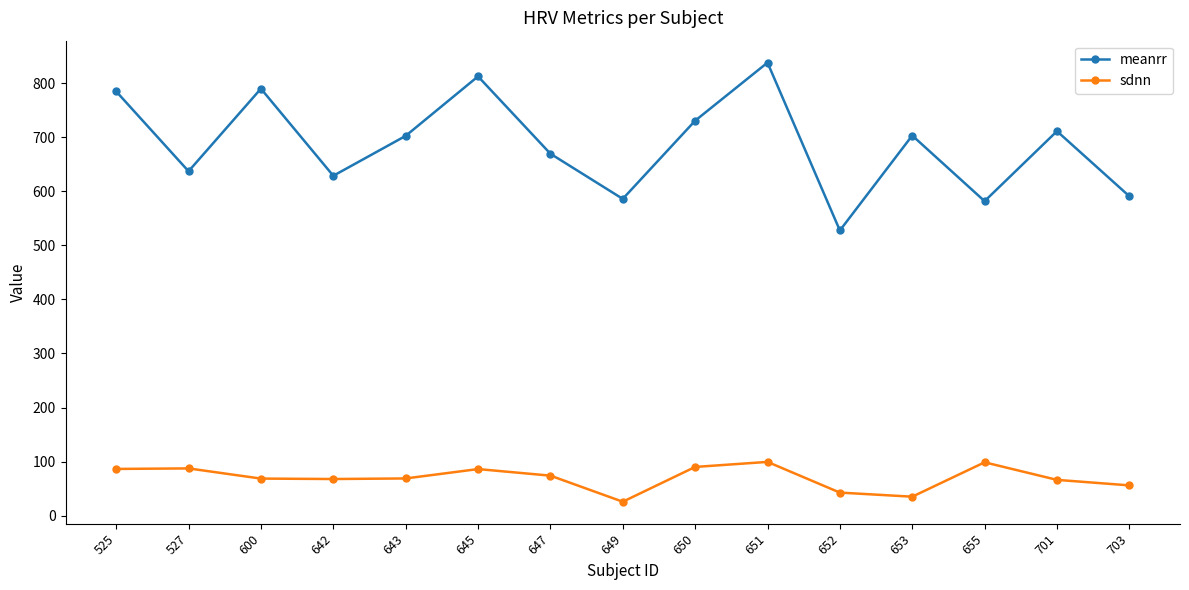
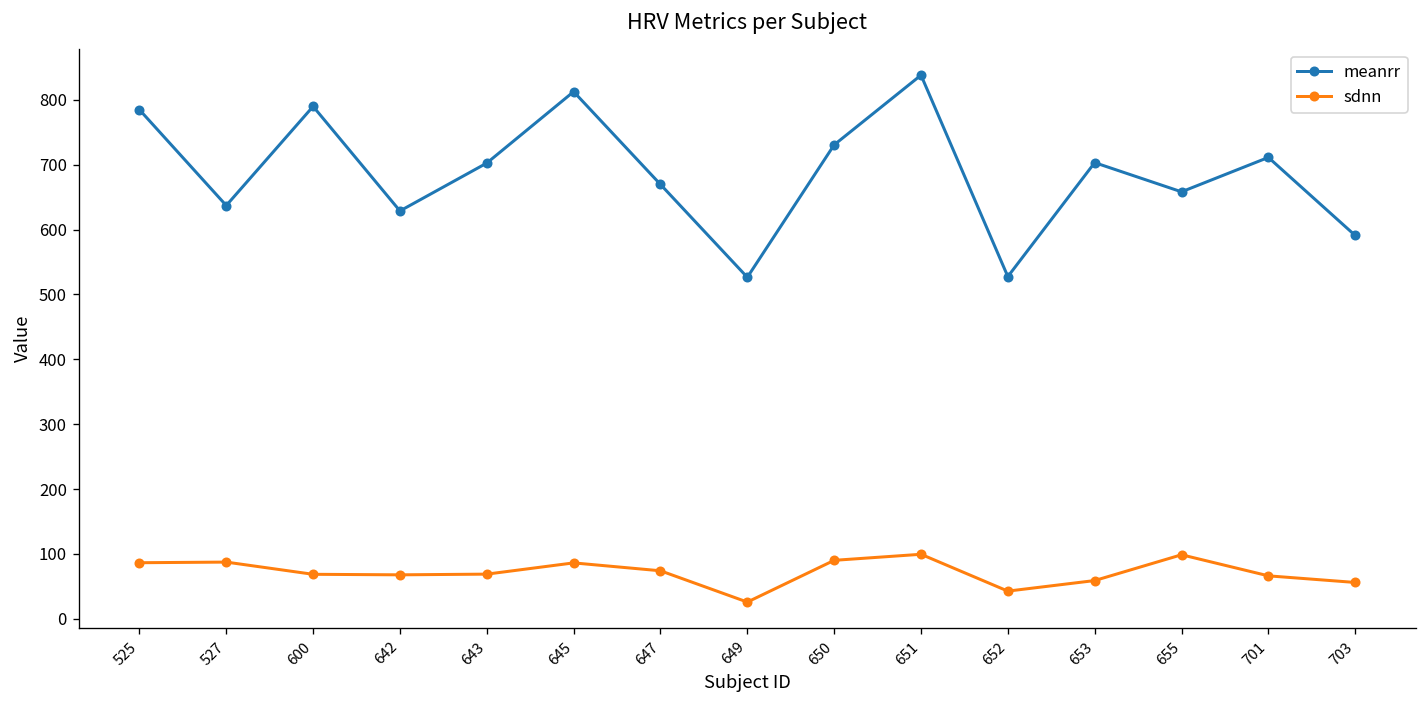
  {
    "meanrr": {
      "525": 780,
      "527": 640,
      "600": 790,
      "642": 630,
      "643": 700,
      "645": 810,
      "647": 670,
-     "649": 590,
+     "649": 530,
      "650": 730,
      "651": 840,
      "652": 530,
      "653": 700,
-     "655": 580,
+     "655": 660,
      "701": 710,
      "703": 590
    },
    "sdnn": {
      "525": 90,
      "527": 90,
      "600": 70,
      "642": 70,
      "643": 70,
      "645": 90,
      "647": 70,
      "649": 30,
      "650": 90,
      "651": 100,
      "652": 40,
-     "653": 40,
+     "653": 60,
      "655": 100,
      "701": 70,
      "703": 60
    }
  }
